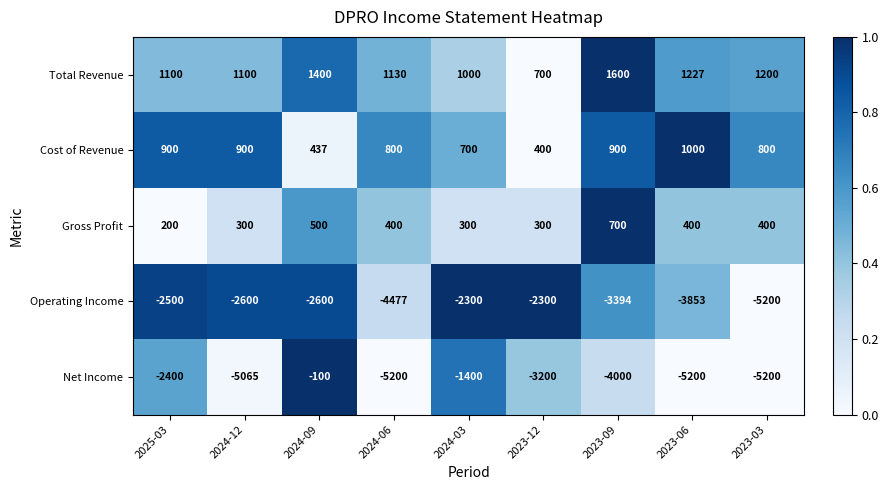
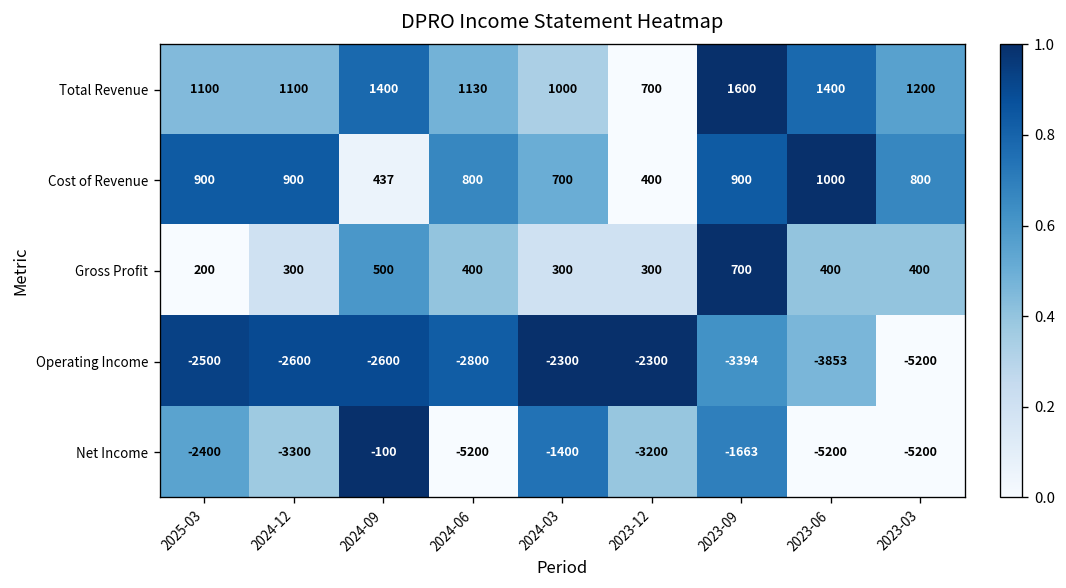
  {
    "Total Revenue": {
      "2025-03": 1100,
      "2024-12": 1100,
      "2024-09": 1400,
      "2024-06": 1130,
      "2024-03": 1000,
      "2023-12": 700,
      "2023-09": 1600,
-     "2023-06": 1227,
+     "2023-06": 1400,
      "2023-03": 1200
    },
    "Cost of Revenue": {
      "2025-03": 900,
      "2024-12": 900,
      "2024-09": 437,
      "2024-06": 800,
      "2024-03": 700,
      "2023-12": 400,
      "2023-09": 900,
      "2023-06": 1000,
      "2023-03": 800
    },
    "Gross Profit": {
      "2025-03": 200,
      "2024-12": 300,
      "2024-09": 500,
      "2024-06": 400,
      "2024-03": 300,
      "2023-12": 300,
      "2023-09": 700,
      "2023-06": 400,
      "2023-03": 400
    },
    "Operating Income": {
      "2025-03": -2500,
      "2024-12": -2600,
      "2024-09": -2600,
-     "2024-06": -4477,
+     "2024-06": -2800,
      "2024-03": -2300,
      "2023-12": -2300,
      "2023-09": -3394,
      "2023-06": -3853,
      "2023-03": -5200
    },
    "Net Income": {
      "2025-03": -2400,
-     "2024-12": -5065,
+     "2024-12": -3300,
      "2024-09": -100,
      "2024-06": -5200,
      "2024-03": -1400,
      "2023-12": -3200,
-     "2023-09": -4000,
+     "2023-09": -1663,
      "2023-06": -5200,
      "2023-03": -5200
    }
  }
